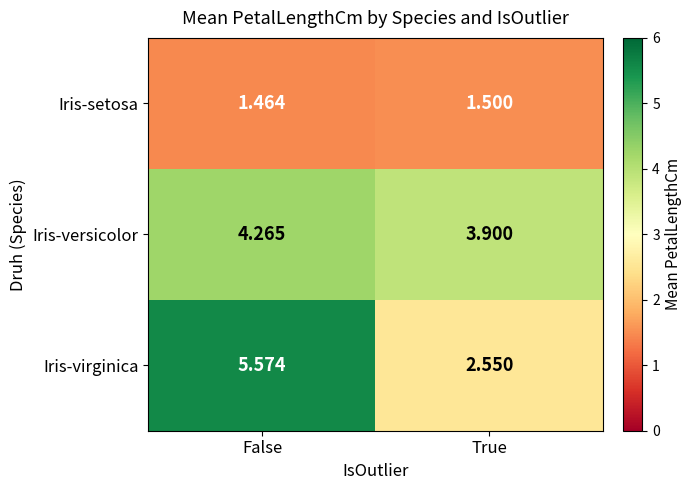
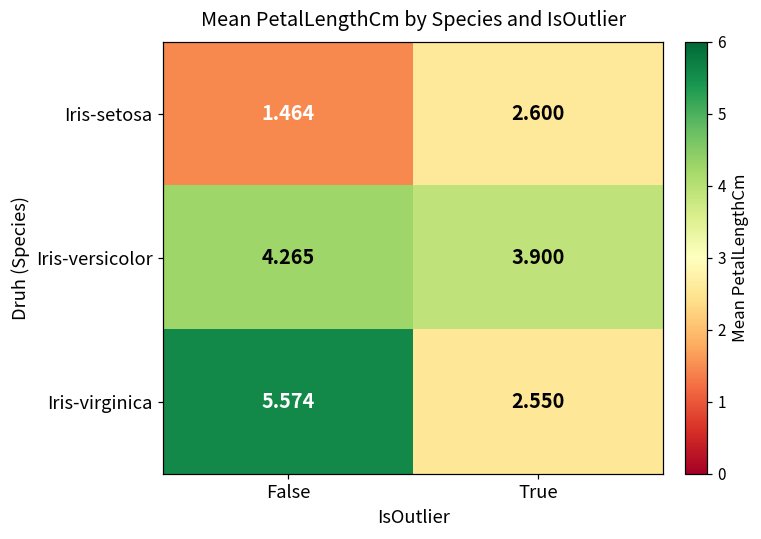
  {
    "Iris-setosa": {
      "False": 1.464,
-     "True": 1.500
+     "True": 2.600
    },
    "Iris-versicolor": {
      "False": 4.265,
      "True": 3.900
    },
    "Iris-virginica": {
      "False": 5.574,
      "True": 2.550
    }
  }
